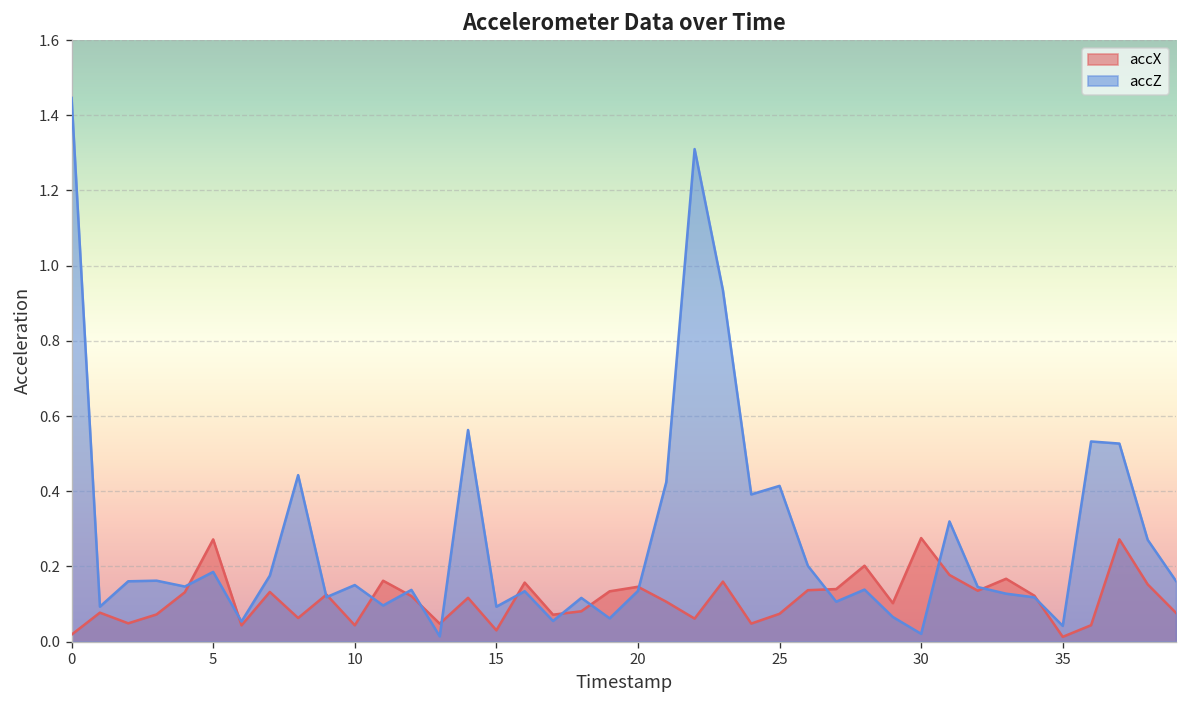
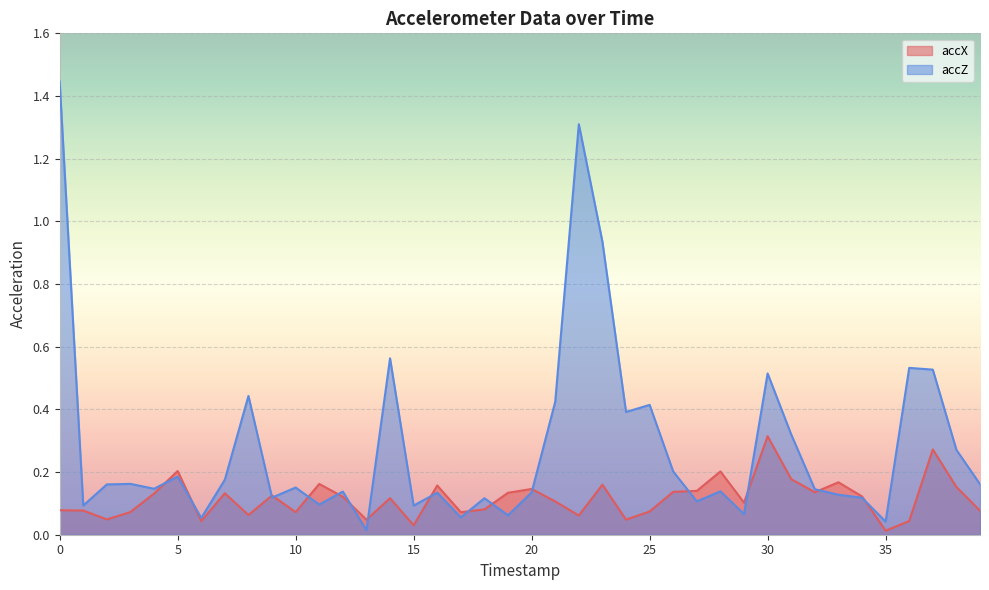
  {
    "accX": {
-     "0": 0.02,
-     "5": 0.27,
-     "10": 0.04,
+     "0": 0.08,
+     "5": 0.20,
+     "10": 0.07,
      "15": 0.03,
      "20": 0.15,
      "25": 0.07,
-     "30": 0.28,
+     "30": 0.31,
      "35": 0.01
    },
    "accZ": {
      "0": 1.45,
      "5": 0.19,
      "10": 0.15,
      "15": 0.09,
      "20": 0.14,
      "25": 0.41,
-     "30": 0.02,
+     "30": 0.51,
      "35": 0.04
    }
  }
